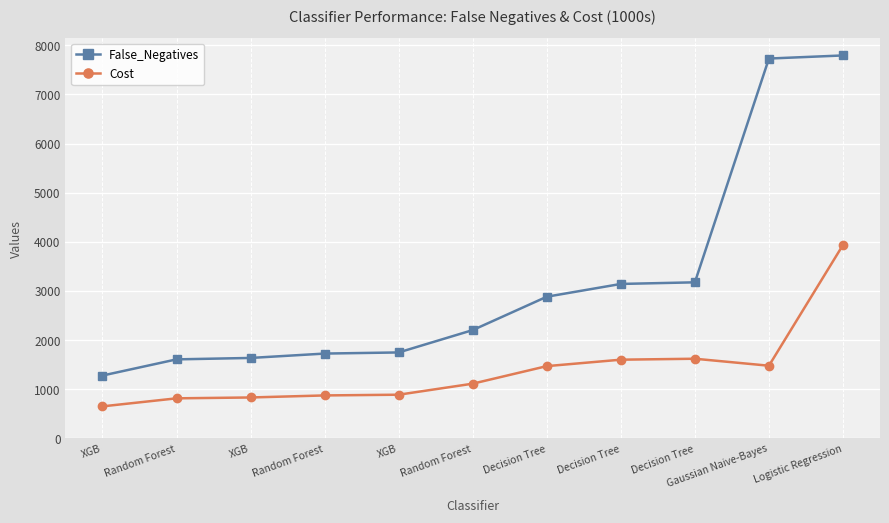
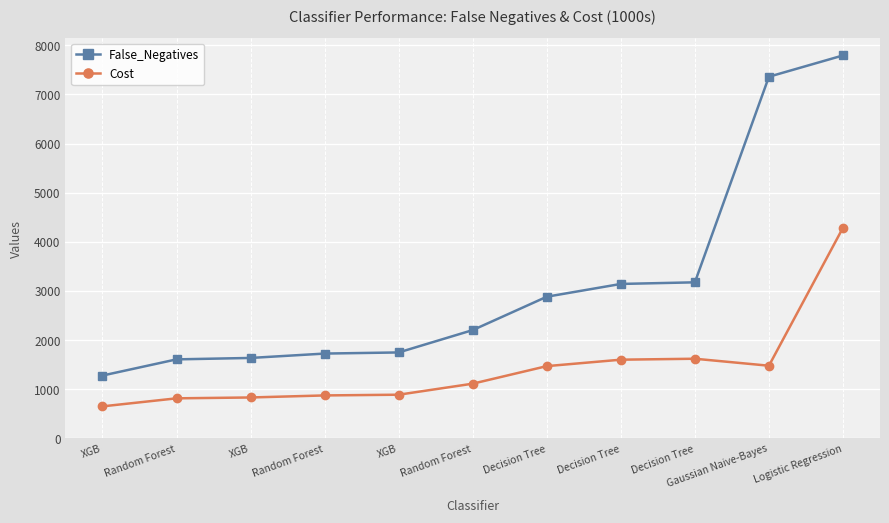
  {
    "False_Negatives": {
-     "Gaussian Naive-Bayes": 7700,
+     "Gaussian Naive-Bayes": 7400,
      "Logistic Regression": 7800
    },
    "Cost": {
      "Gaussian Naive-Bayes": 1500,
-     "Logistic Regression": 3900
+     "Logistic Regression": 4300
    }
  }
